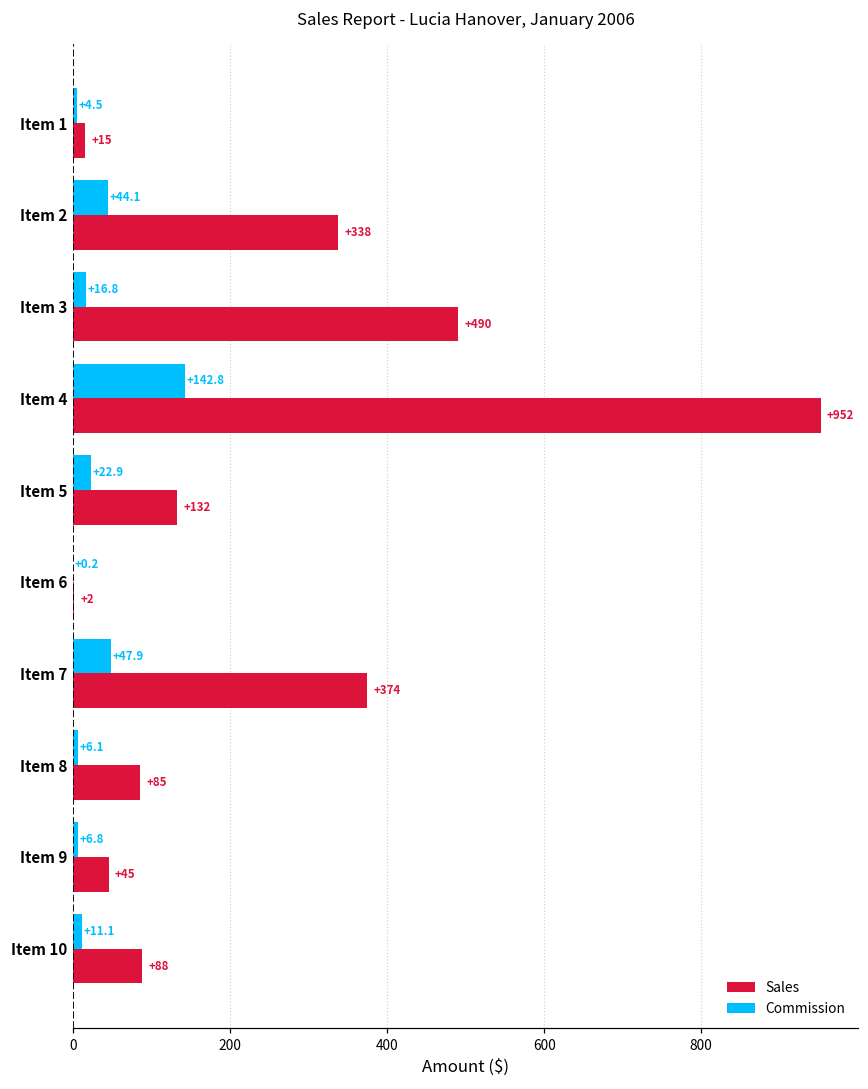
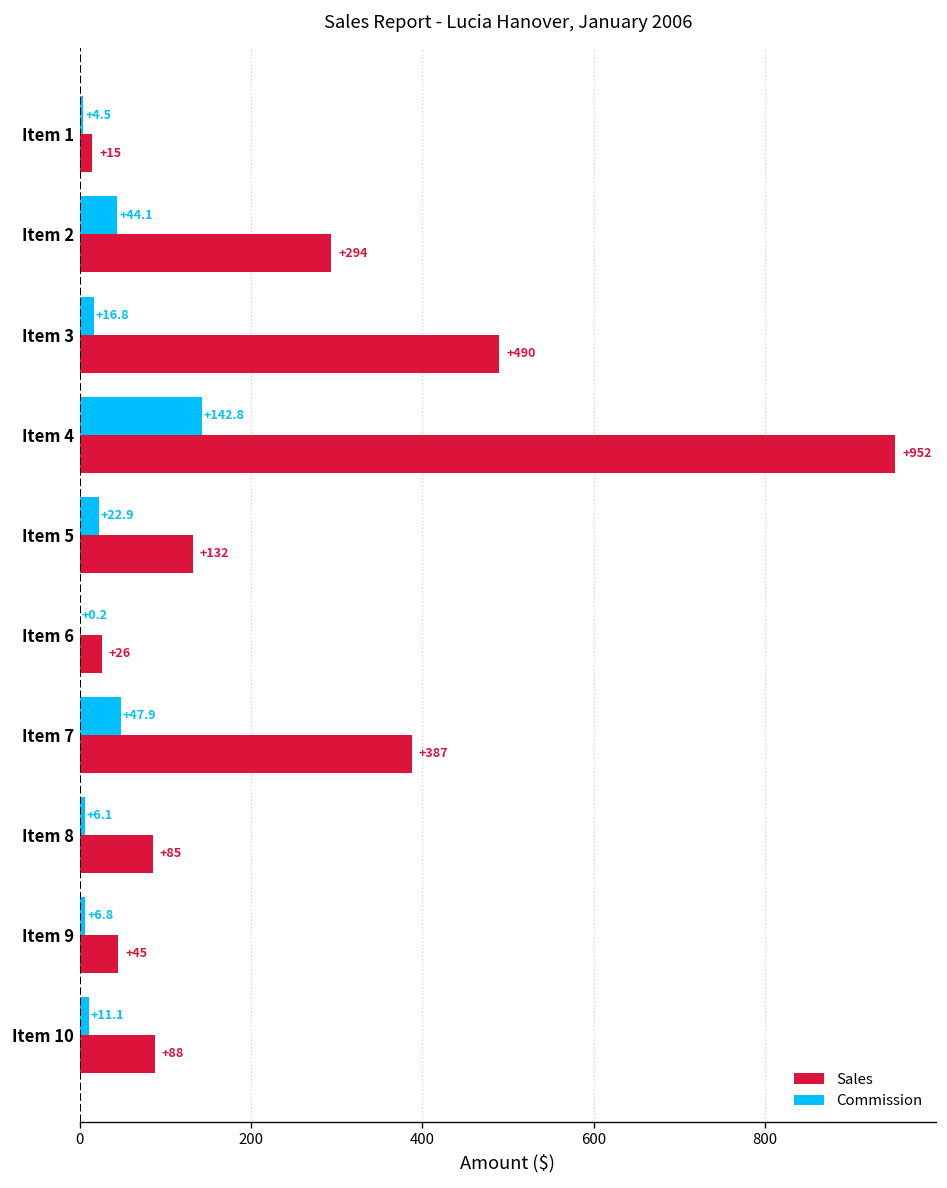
  {
    "Sales": {
      "Item 1": "+15",
-     "Item 2": "+338",
+     "Item 2": "+294",
      "Item 3": "+490",
      "Item 4": "+952",
      "Item 5": "+132",
-     "Item 6": "+2",
-     "Item 7": "+374",
+     "Item 6": "+26",
+     "Item 7": "+387",
      "Item 8": "+85",
      "Item 9": "+45",
      "Item 10": "+88"
    },
    "Commission": {
      "Item 1": "+4.5",
      "Item 2": "+44.1",
      "Item 3": "+16.8",
      "Item 4": "+142.8",
      "Item 5": "+22.9",
      "Item 6": "+0.2",
      "Item 7": "+47.9",
      "Item 8": "+6.1",
      "Item 9": "+6.8",
      "Item 10": "+11.1"
    }
  }
